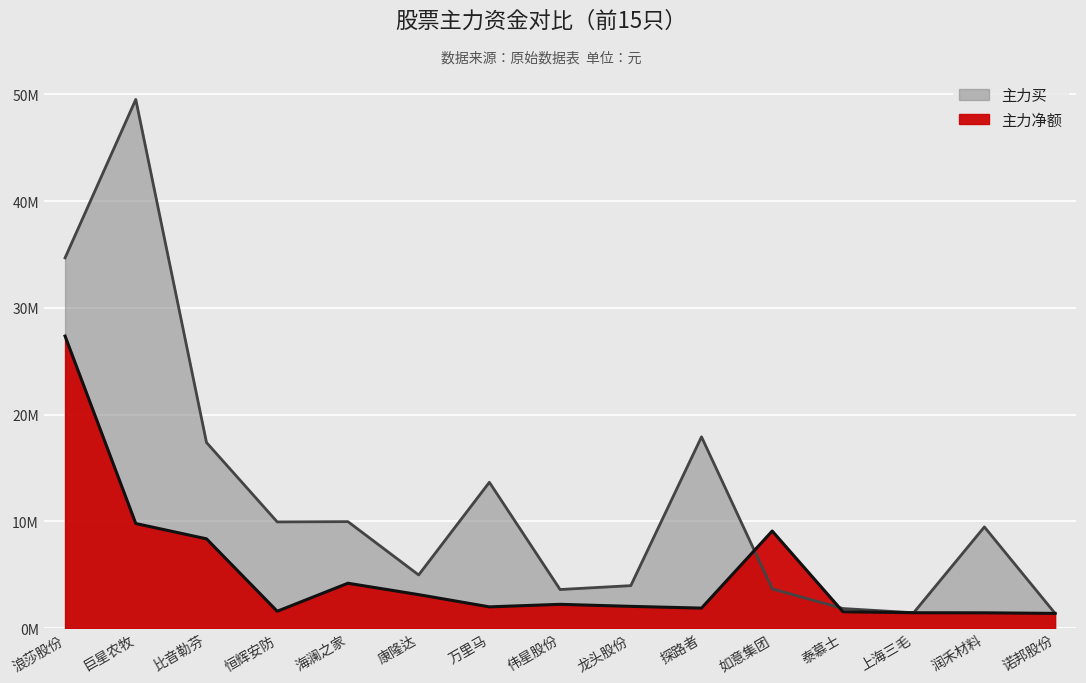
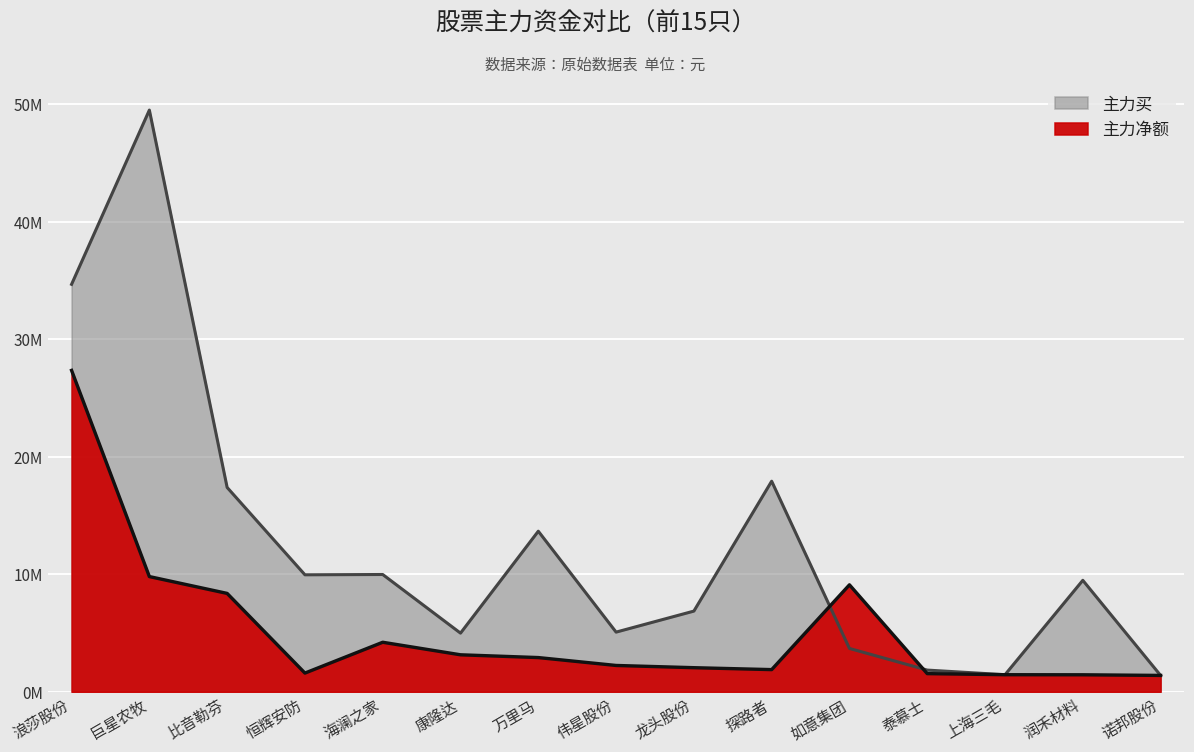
  {
    "主力买": {
      "浪莎股份": 34700000,
      "巨星农牧": 49500000,
      "比音勒芬": 17400000,
      "恒辉安防": 10000000,
      "海澜之家": 10000000,
      "康隆达": 5000000,
      "万里马": 13700000,
-     "伟星股份": 3600000,
-     "龙头股份": 4000000,
+     "伟星股份": 5100000,
+     "龙头股份": 6900000,
      "探路者": 17900000,
      "如意集团": 3700000,
      "泰慕士": 1800000,
      "润禾材料": 9500000
    },
    "主力净额": {
      "浪莎股份": 27400000,
      "巨星农牧": 9800000,
      "比音勒芬": 8400000,
      "恒辉安防": 1600000,
      "海澜之家": 4200000,
      "康隆达": 3100000,
-     "万里马": 2000000,
+     "万里马": 2900000,
      "伟星股份": 2200000,
      "龙头股份": 2100000,
      "探路者": 1900000,
      "如意集团": 9100000,
      "泰慕士": 1500000,
      "润禾材料": 1400000
    }
  }
